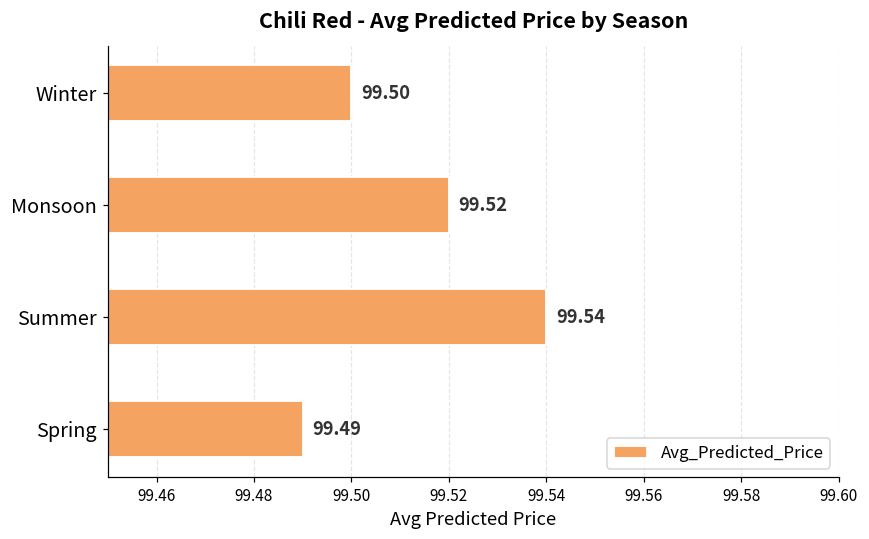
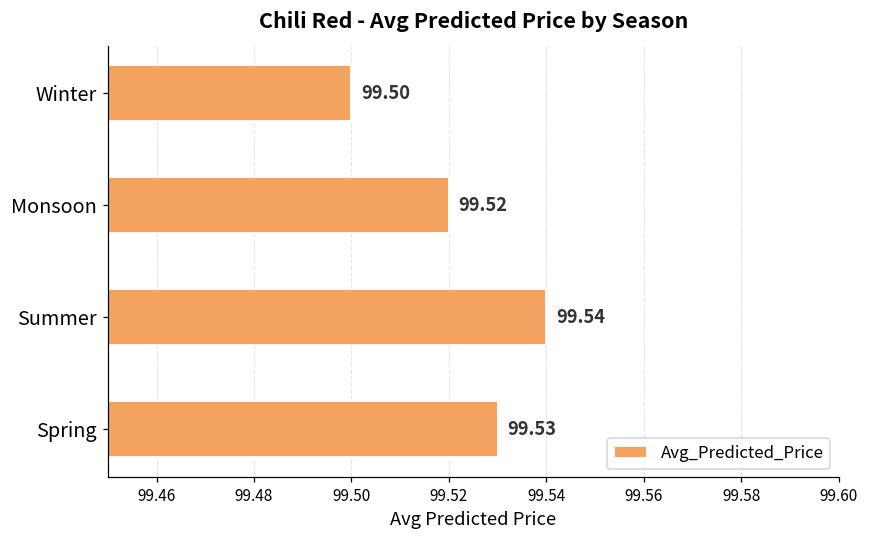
  {
    "Winter": 99.50,
    "Monsoon": 99.52,
    "Summer": 99.54,
-   "Spring": 99.49
+   "Spring": 99.53
  }
